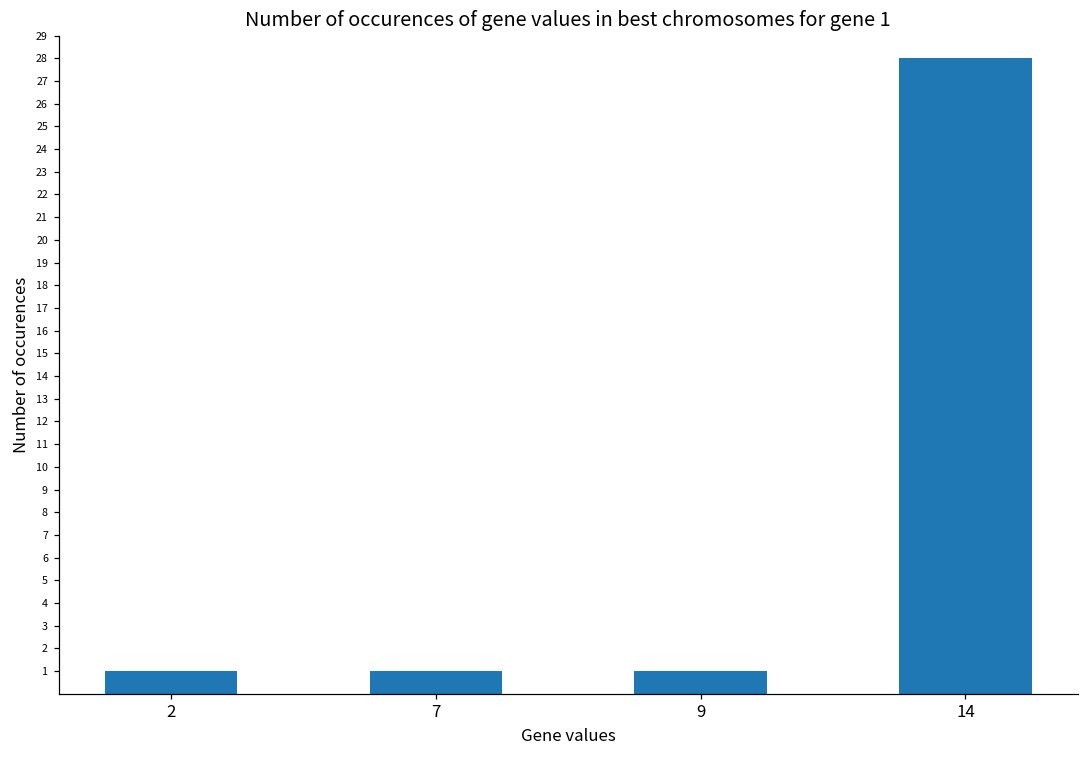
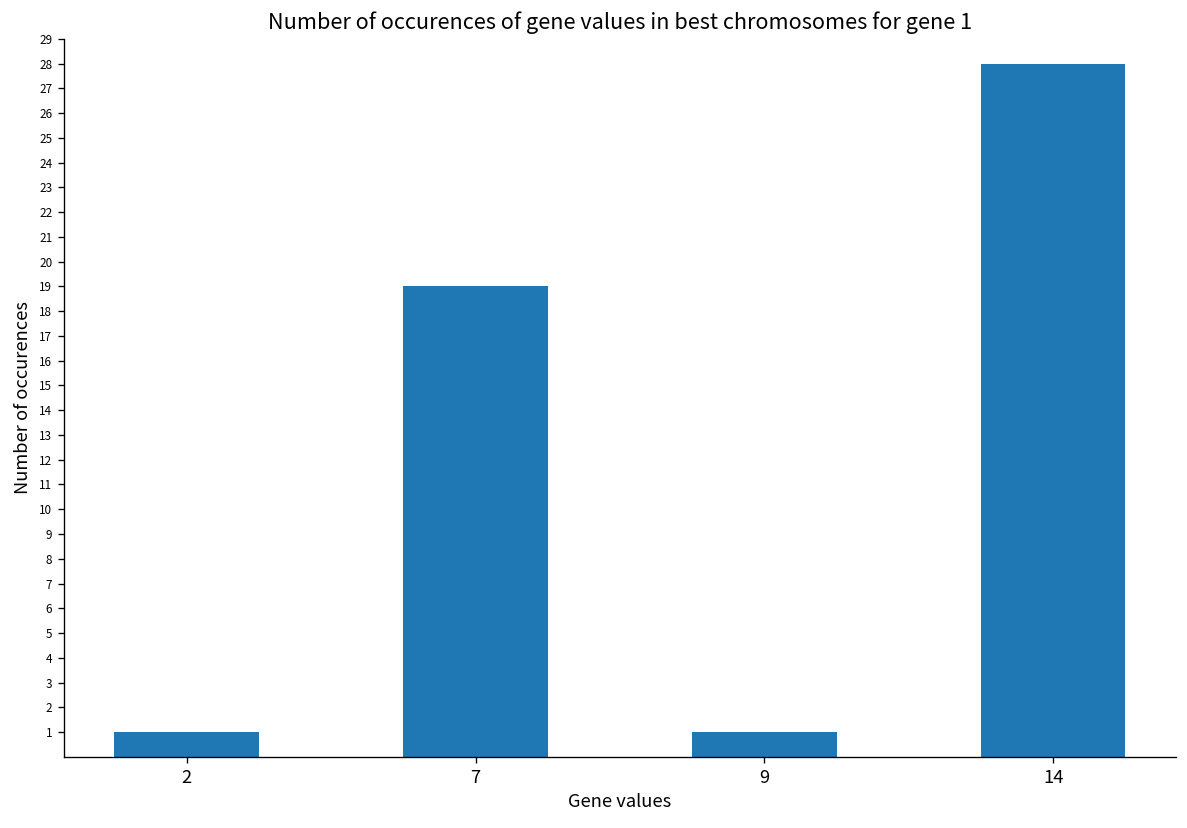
  {
    "2": 1,
-   "7": 1,
+   "7": 19,
    "9": 1,
    "14": 28
  }
